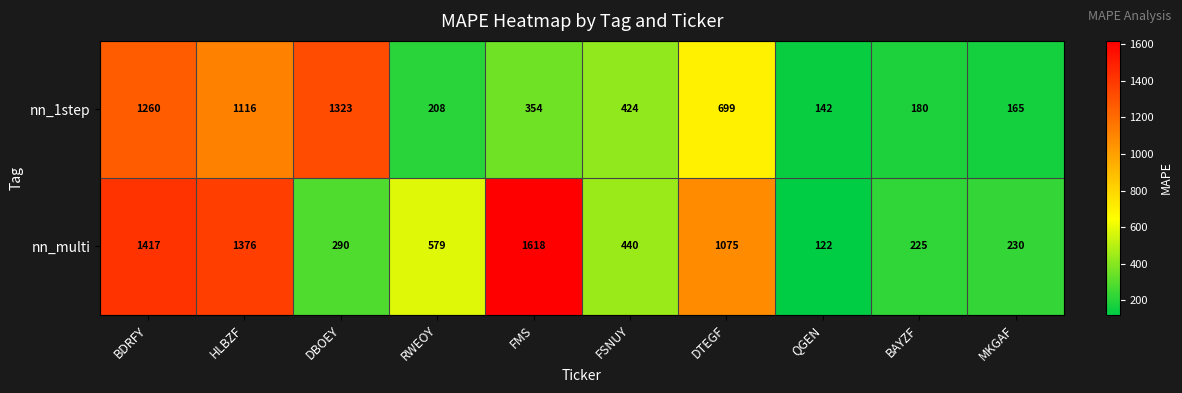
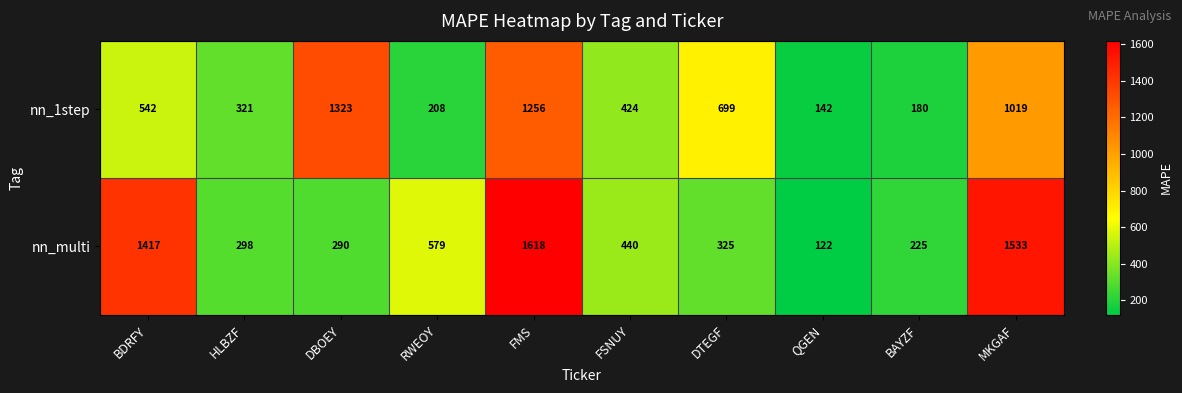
  {
    "nn_1step": {
-     "BDRFY": 1260,
-     "HLBZF": 1116,
+     "BDRFY": 542,
+     "HLBZF": 321,
      "DBOEY": 1323,
      "RWEOY": 208,
-     "FMS": 354,
+     "FMS": 1256,
      "FSNUY": 424,
      "DTEGF": 699,
      "QGEN": 142,
      "BAYZF": 180,
-     "MKGAF": 165
+     "MKGAF": 1019
    },
    "nn_multi": {
      "BDRFY": 1417,
-     "HLBZF": 1376,
+     "HLBZF": 298,
      "DBOEY": 290,
      "RWEOY": 579,
      "FMS": 1618,
      "FSNUY": 440,
-     "DTEGF": 1075,
+     "DTEGF": 325,
      "QGEN": 122,
      "BAYZF": 225,
-     "MKGAF": 230
+     "MKGAF": 1533
    }
  }
